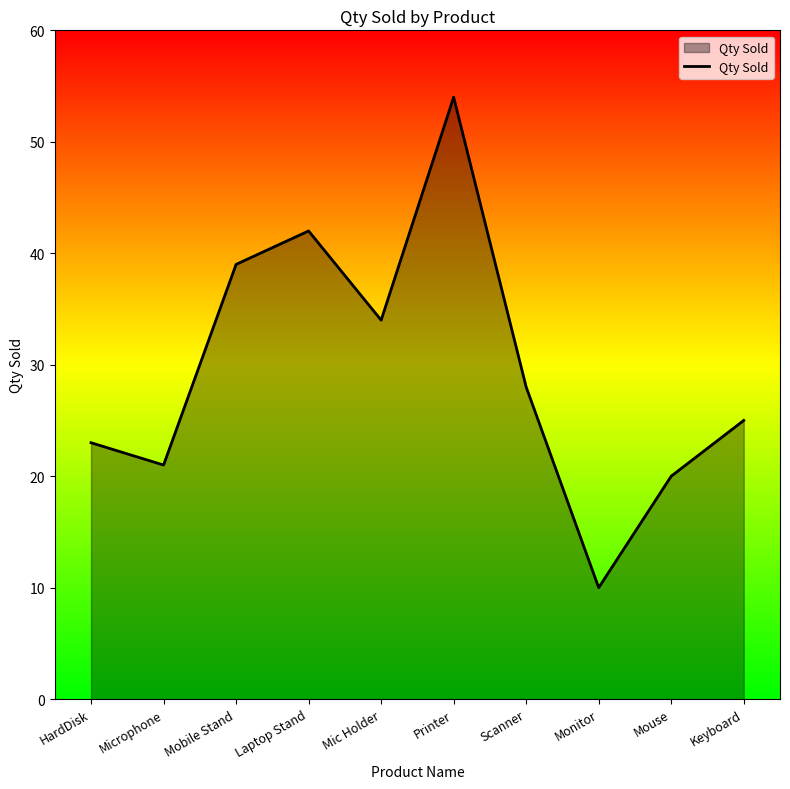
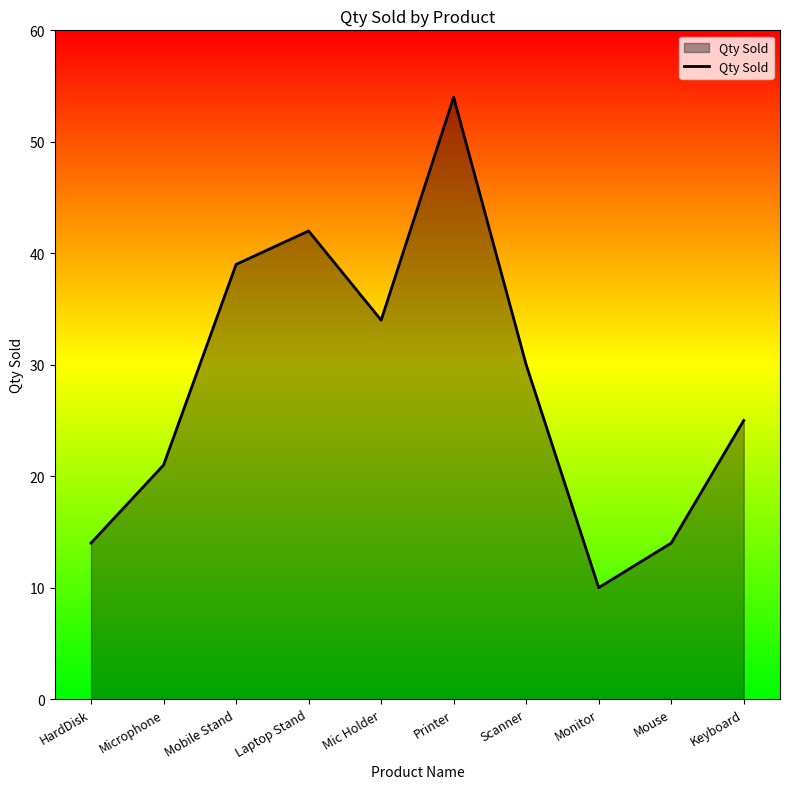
  {
-   "HardDisk": 23,
+   "HardDisk": 14,
    "Microphone": 21,
    "Mobile Stand": 39,
    "Laptop Stand": 42,
    "Mic Holder": 34,
    "Printer": 54,
-   "Scanner": 28,
+   "Scanner": 30,
    "Monitor": 10,
-   "Mouse": 20,
+   "Mouse": 14,
    "Keyboard": 25
  }
